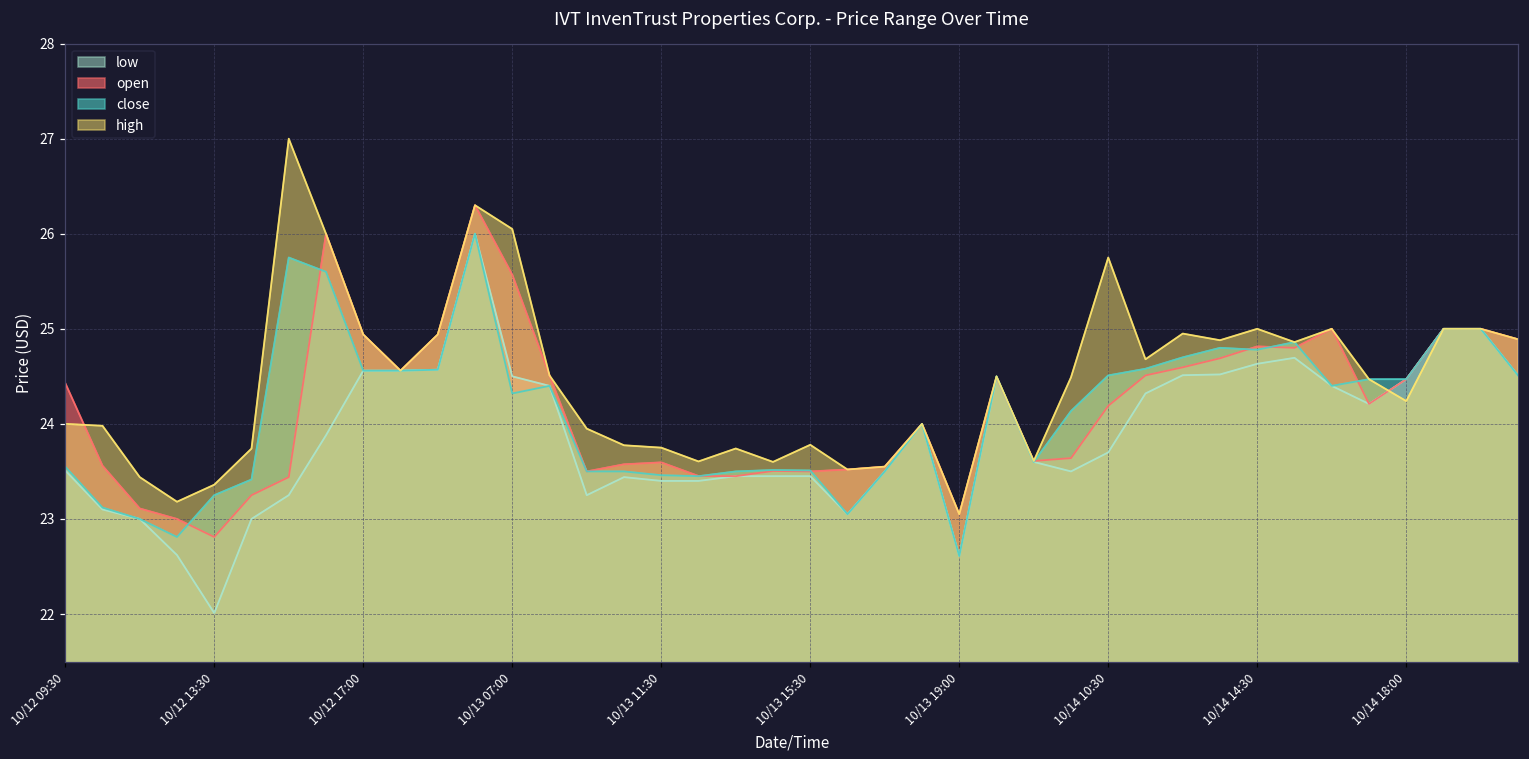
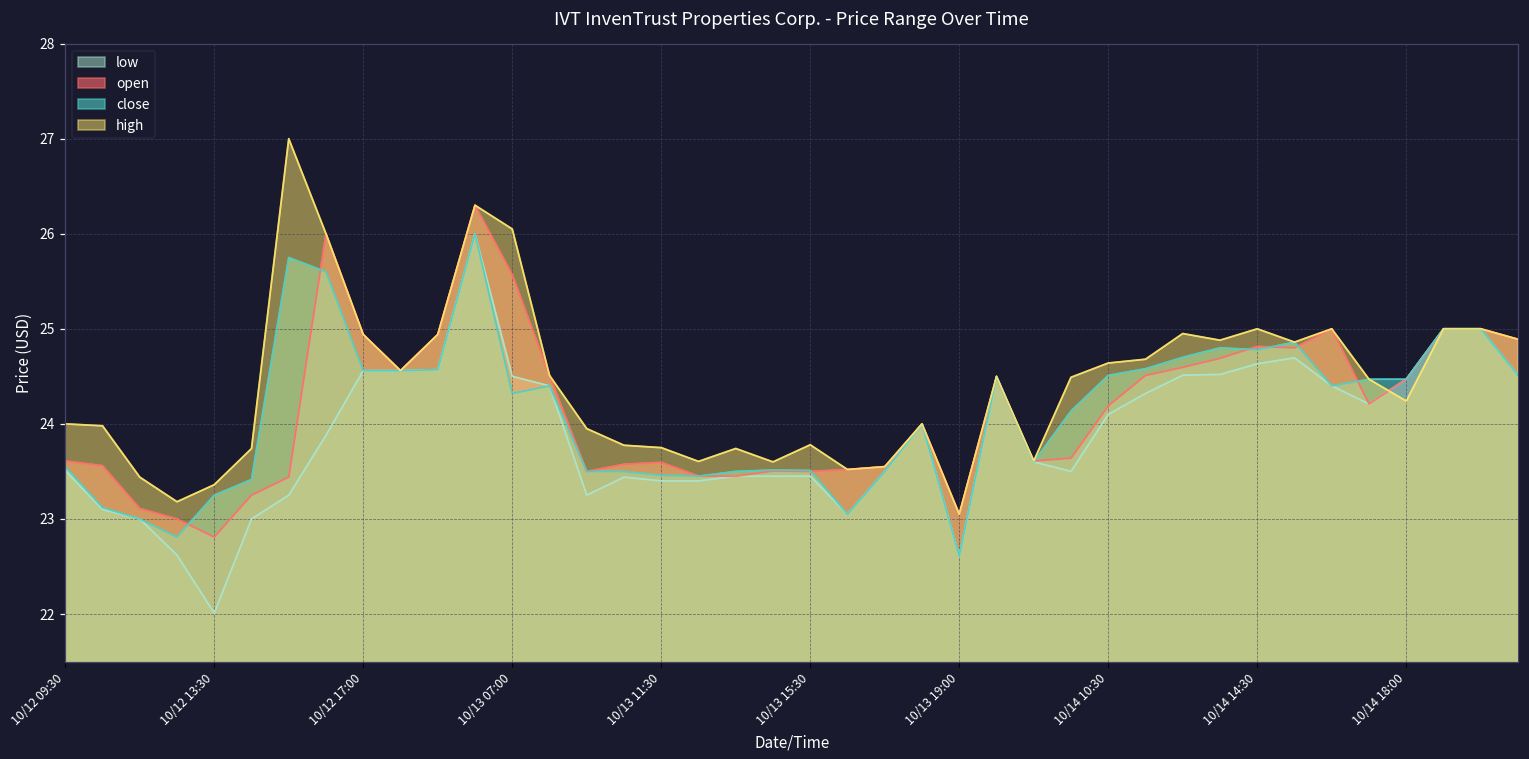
  {
    "low": {
      "10/12 09:30": 23.5,
      "10/12 13:30": 22.0,
      "10/13 07:00": 24.5,
      "10/13 11:30": 23.4,
      "10/13 15:30": 23.5,
-     "10/14 10:30": 23.7,
+     "10/14 10:30": 24.1,
      "10/14 14:30": 24.6
    },
    "open": {
-     "10/12 09:30": 24.4,
+     "10/12 09:30": 23.6,
      "10/12 13:30": 22.8,
      "10/13 07:00": 25.6,
      "10/13 11:30": 23.6,
      "10/14 10:30": 24.2,
      "10/14 14:30": 24.8
    },
    "close": {
      "10/12 09:30": 23.6,
      "10/12 13:30": 23.3,
      "10/13 07:00": 24.3,
      "10/13 11:30": 23.5,
      "10/14 10:30": 24.5,
      "10/14 14:30": 24.8
    },
    "high": {
      "10/12 09:30": 24.0,
      "10/12 13:30": 23.4,
      "10/13 07:00": 26.1,
      "10/13 11:30": 23.8,
      "10/13 15:30": 23.8,
-     "10/14 10:30": 25.8,
+     "10/14 10:30": 24.6,
      "10/14 14:30": 25.0,
      "10/14 18:00": 24.2
    }
  }
